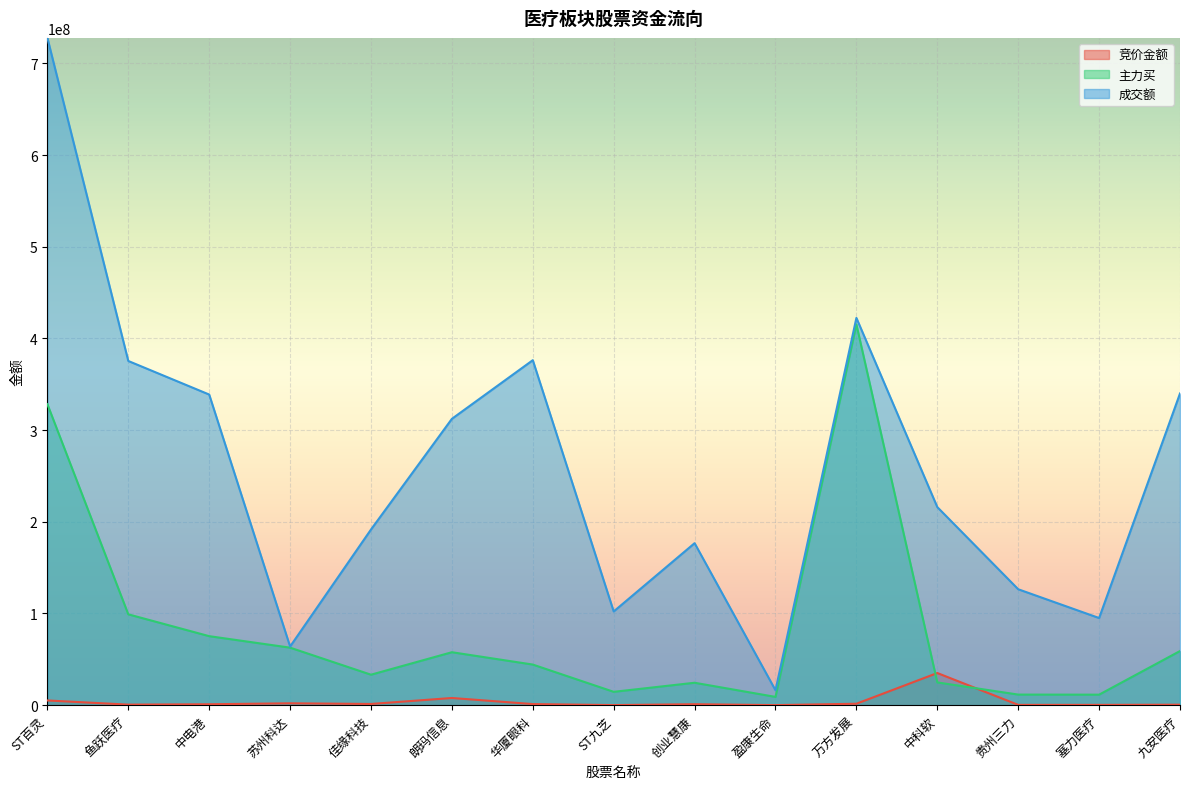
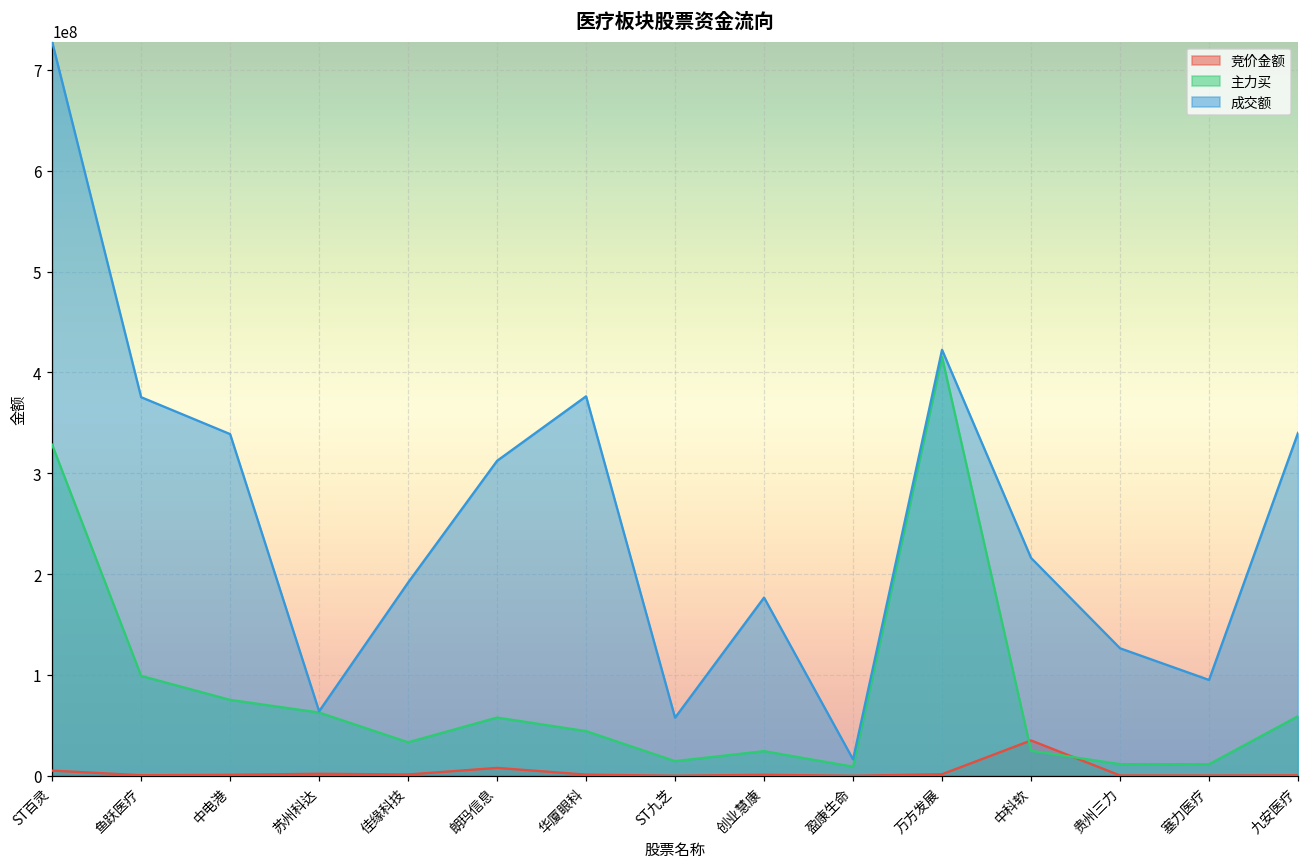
  {
    "竞价金额": {
      "ST百灵": 10000000,
      "鱼跃医疗": 0,
      "中电港": 0,
      "苏州科达": 0,
      "佳缘科技": 0,
      "朗玛信息": 10000000,
      "华厦眼科": 0,
      "ST九芝": 0,
      "创业慧康": 0,
      "盈康生命": 0,
      "万方发展": 0,
      "中科软": 40000000,
      "贵州三力": 0,
      "塞力医疗": 0,
      "九安医疗": 0
    },
    "主力买": {
      "ST百灵": 330000000,
      "鱼跃医疗": 100000000,
      "中电港": 80000000,
      "佳缘科技": 30000000,
      "朗玛信息": 60000000,
      "华厦眼科": 40000000,
      "ST九芝": 10000000,
      "创业慧康": 20000000,
      "盈康生命": 10000000,
      "万方发展": 420000000,
      "中科软": 20000000,
      "贵州三力": 10000000,
      "塞力医疗": 10000000,
      "九安医疗": 60000000
    },
    "成交额": {
      "ST百灵": 730000000,
      "鱼跃医疗": 380000000,
      "中电港": 340000000,
      "佳缘科技": 190000000,
      "朗玛信息": 310000000,
      "华厦眼科": 380000000,
-     "ST九芝": 100000000,
+     "ST九芝": 60000000,
      "创业慧康": 180000000,
      "盈康生命": 20000000,
      "万方发展": 420000000,
      "中科软": 220000000,
      "贵州三力": 130000000,
      "塞力医疗": 100000000,
      "九安医疗": 340000000
    }
  }
